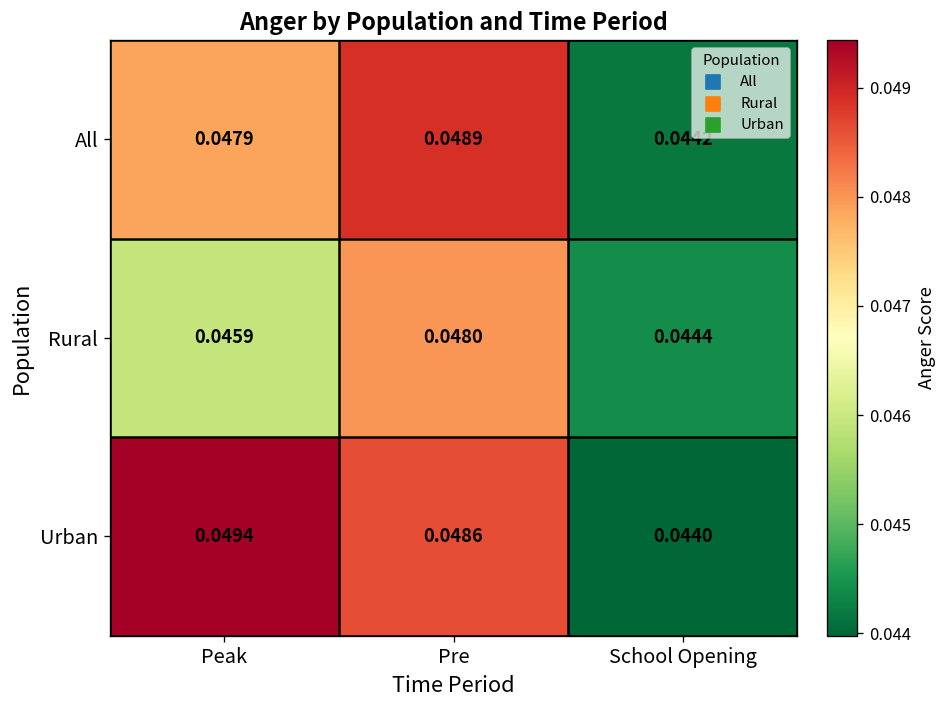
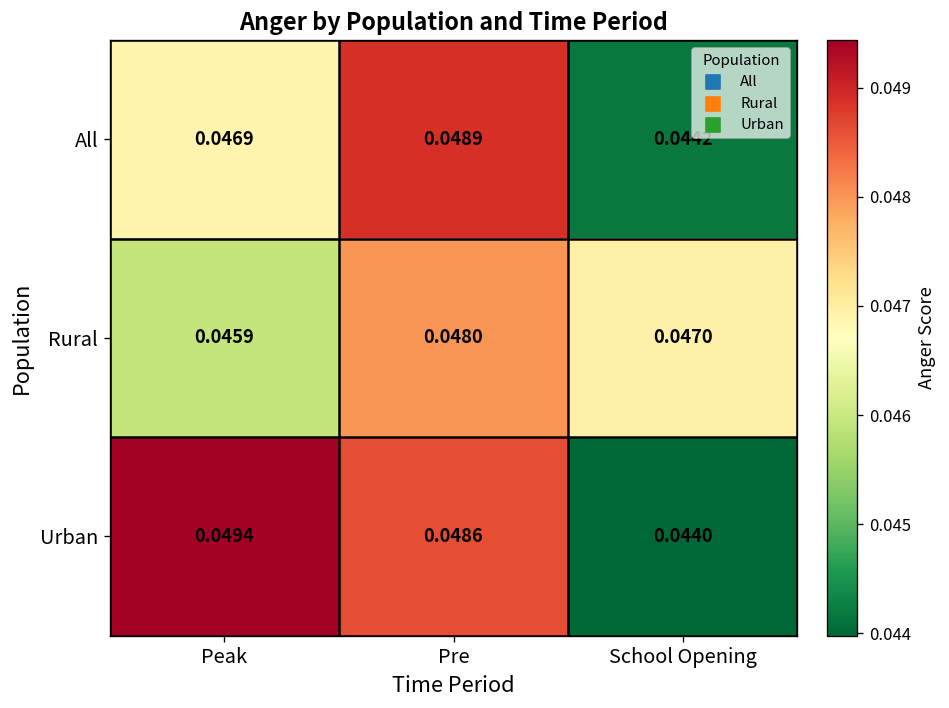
  {
    "All": {
-     "Peak": 0.0479,
+     "Peak": 0.0469,
      "Pre": 0.0489
    },
    "Rural": {
      "Peak": 0.0459,
      "Pre": 0.0480,
-     "School Opening": 0.0444
+     "School Opening": 0.0470
    },
    "Urban": {
      "Peak": 0.0494,
      "Pre": 0.0486,
      "School Opening": 0.0440
    }
  }
